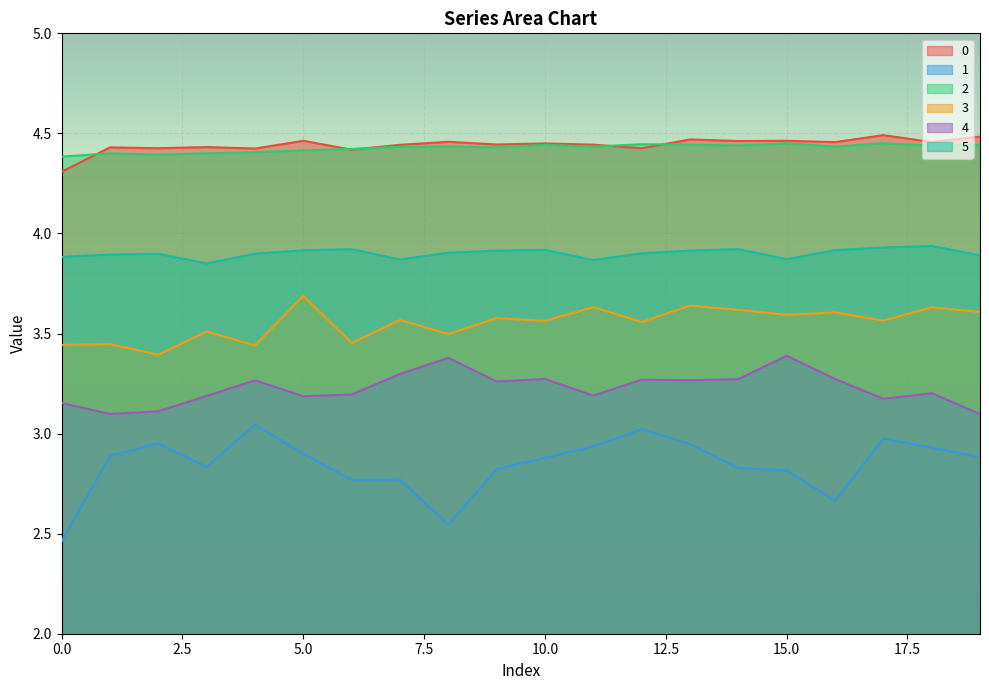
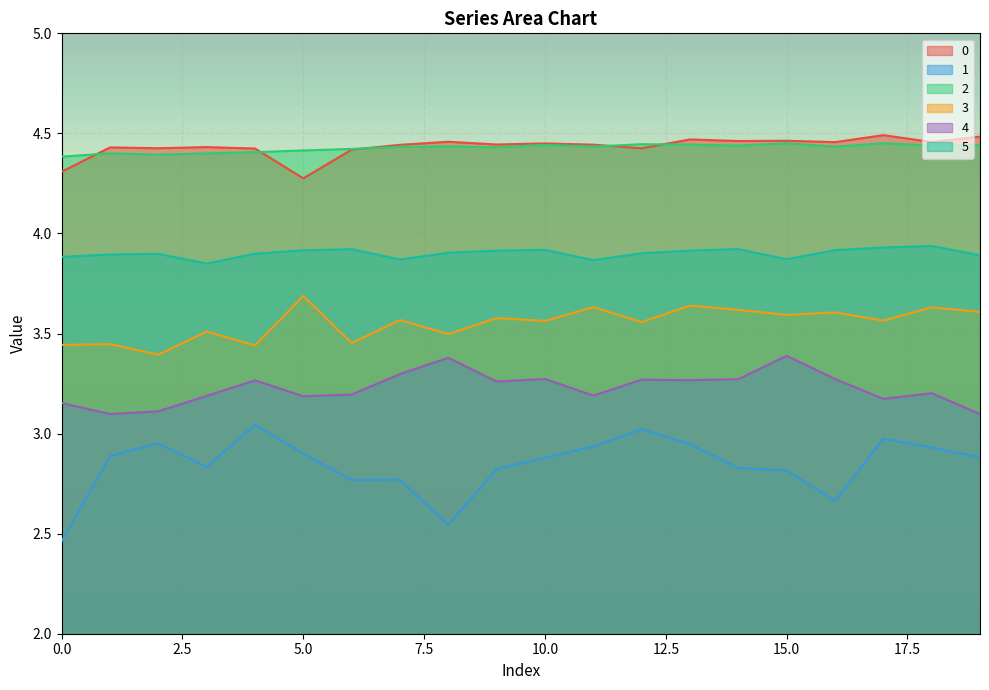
  {
    "0": {
      "0.0": 4.31,
-     "5.0": 4.46
+     "5.0": 4.28
    },
    "3": {
      "0.0": 3.44,
      "5.0": 3.69,
      "10.0": 3.56,
      "15.0": 3.59
    },
    "4": {
      "0.0": 3.15,
      "5.0": 3.19,
      "10.0": 3.27,
      "15.0": 3.39
    }
  }
